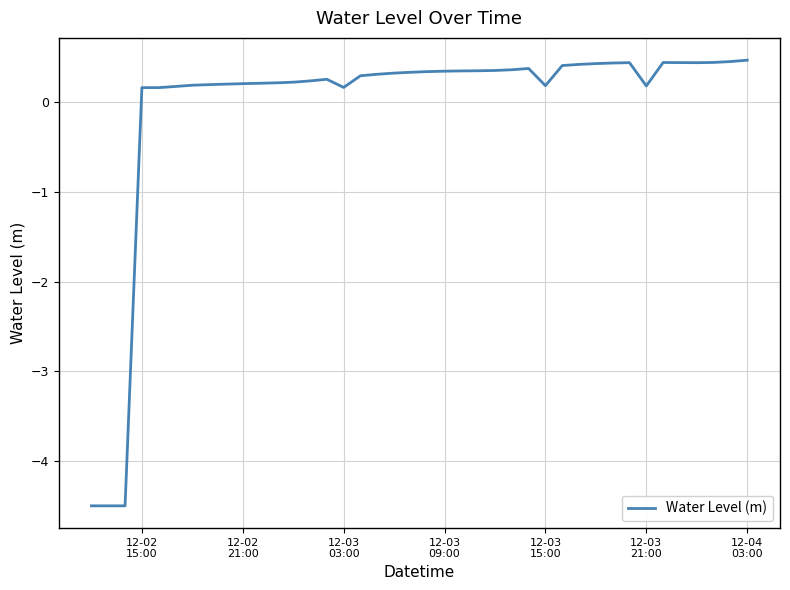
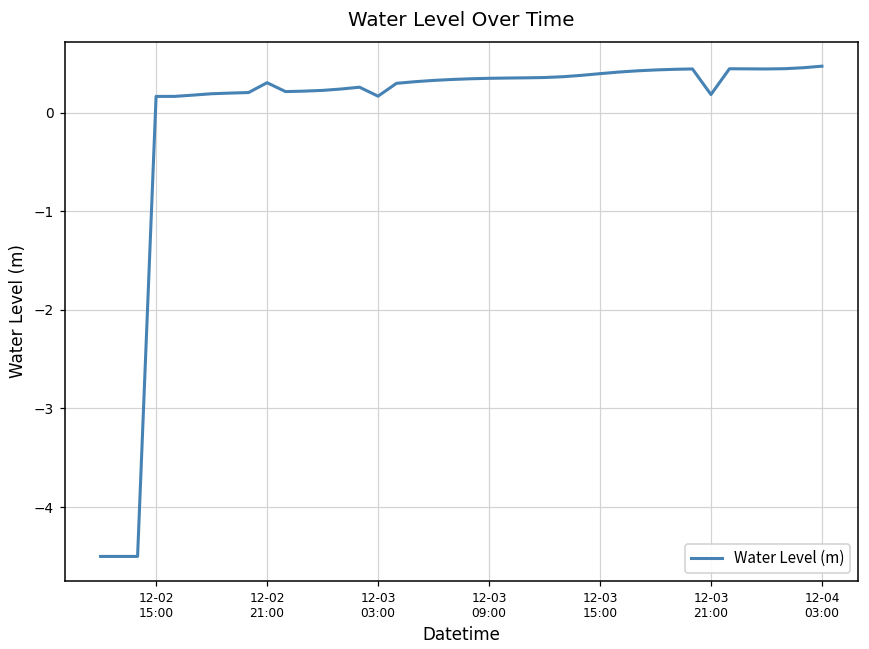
  {
    "12-02 15:00": 0.2,
-   "12-02 21:00": 0.2,
+   "12-02 21:00": 0.3,
    "12-03 03:00": 0.2,
    "12-03 09:00": 0.3,
-   "12-03 15:00": 0.2,
+   "12-03 15:00": 0.4,
    "12-03 21:00": 0.2,
    "12-04 03:00": 0.5
  }
